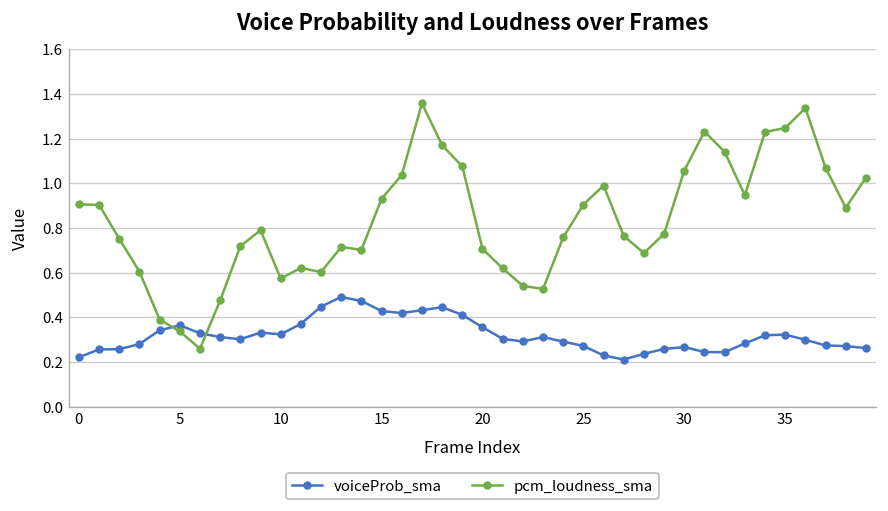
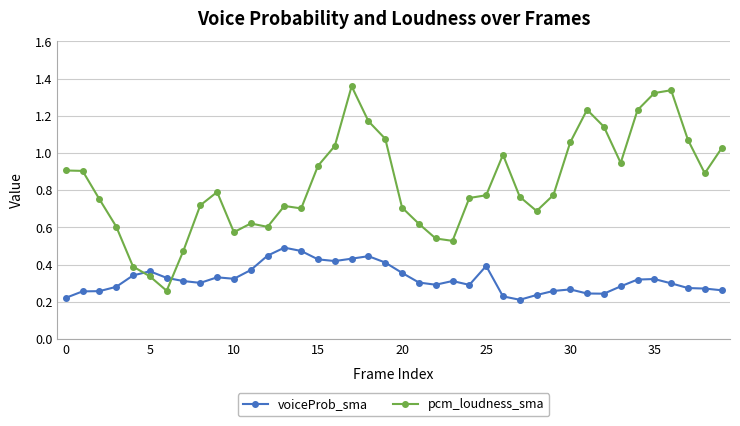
  {
    "voiceProb_sma": {
      "0": 0.22,
      "5": 0.36,
      "10": 0.32,
      "15": 0.43,
      "20": 0.36,
-     "25": 0.27,
+     "25": 0.39,
      "30": 0.27,
      "35": 0.32
    },
    "pcm_loudness_sma": {
      "0": 0.91,
      "5": 0.34,
      "10": 0.57,
      "15": 0.93,
      "20": 0.71,
-     "25": 0.90,
+     "25": 0.77,
      "30": 1.06,
-     "35": 1.25
+     "35": 1.32
    }
  }
